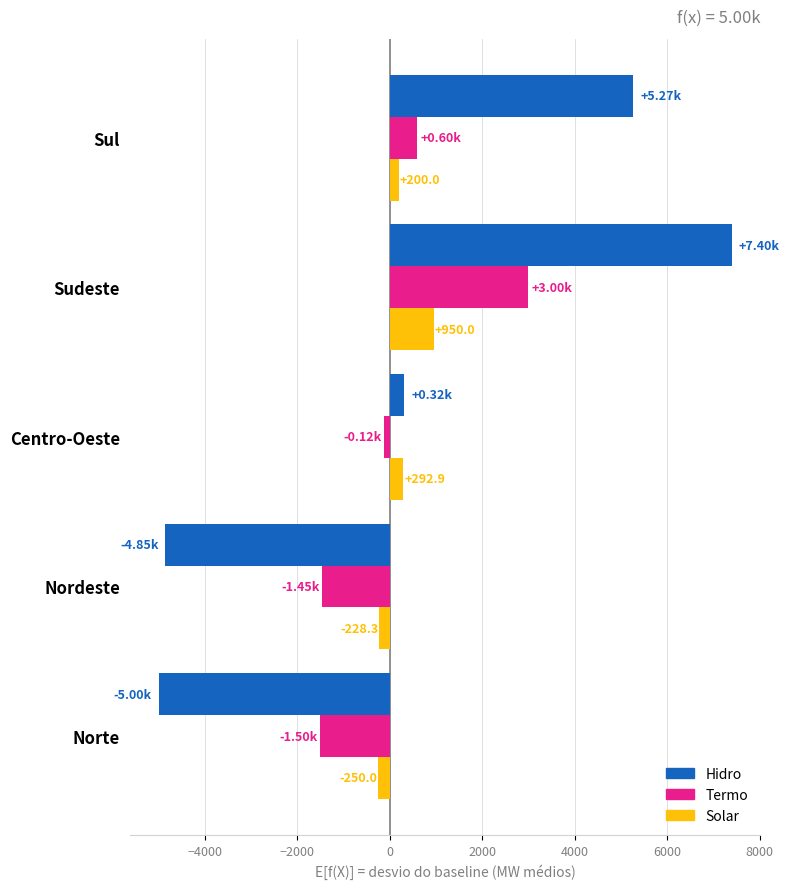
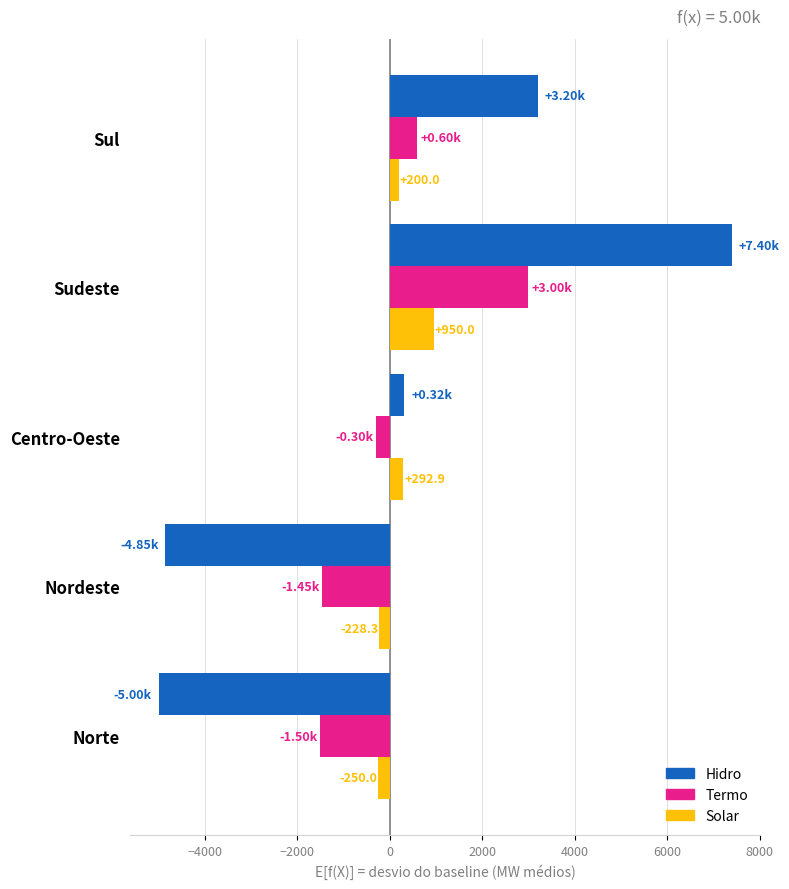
  {
    "Hidro": {
-     "Sul": "+5.27k",
+     "Sul": "+3.20k",
      "Sudeste": "+7.40k",
      "Centro-Oeste": "+0.32k",
      "Nordeste": "-4.85k",
      "Norte": "-5.00k"
    },
    "Termo": {
      "Sul": "+0.60k",
      "Sudeste": "+3.00k",
-     "Centro-Oeste": "-0.12k",
+     "Centro-Oeste": "-0.30k",
      "Nordeste": "-1.45k",
      "Norte": "-1.50k"
    },
    "Solar": {
      "Sul": "+200.0",
      "Sudeste": "+950.0",
      "Centro-Oeste": "+292.9",
      "Nordeste": "-228.3",
      "Norte": "-250.0"
    }
  }
